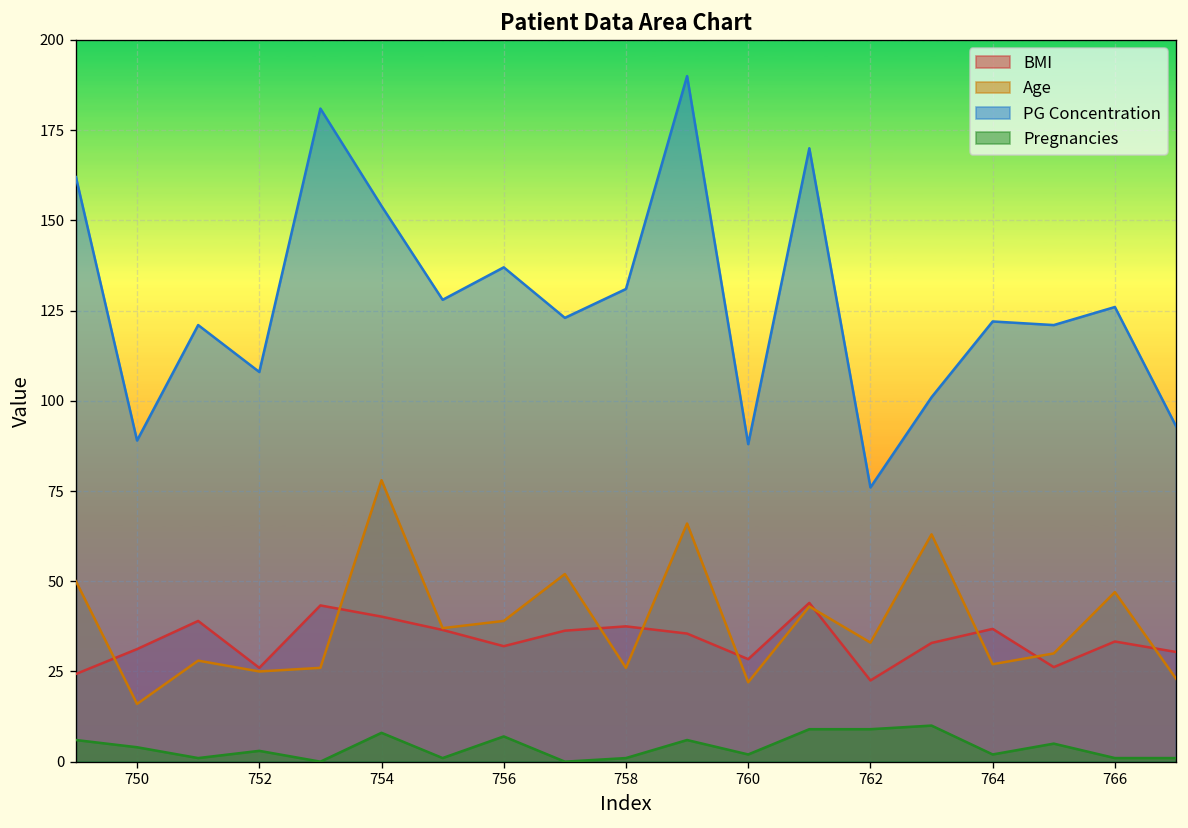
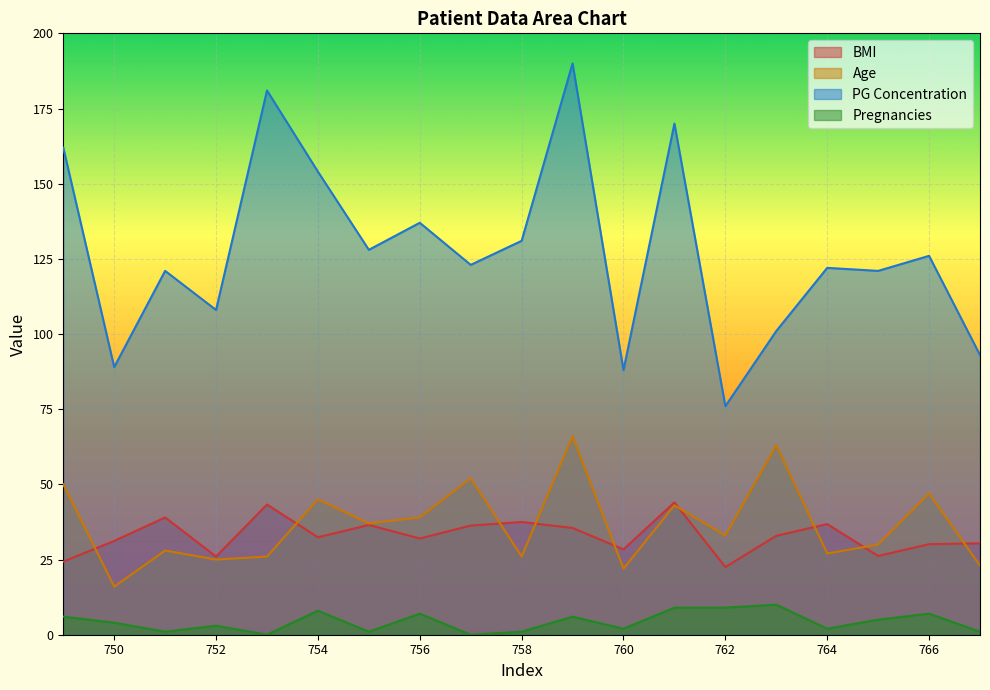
  {
    "BMI": {
      "750": 31,
      "752": 26,
-     "754": 40,
+     "754": 32,
      "756": 32,
      "758": 38,
      "760": 28,
      "762": 23,
      "764": 37,
-     "766": 33
+     "766": 30
    },
    "Age": {
      "750": 16,
      "752": 25,
-     "754": 78,
+     "754": 45,
      "756": 39,
      "758": 26,
      "760": 22,
      "762": 33,
      "764": 27,
      "766": 47
    },
    "PG Concentration": {
      "750": 89,
      "752": 108,
      "754": 154,
      "756": 137,
      "758": 131,
      "760": 88,
      "762": 76,
      "764": 122,
      "766": 126
    },
    "Pregnancies": {
      "750": 4,
      "752": 3,
      "754": 8,
      "756": 7,
      "758": 1,
      "760": 2,
      "762": 9,
      "764": 2,
-     "766": 1
+     "766": 7
    }
  }
